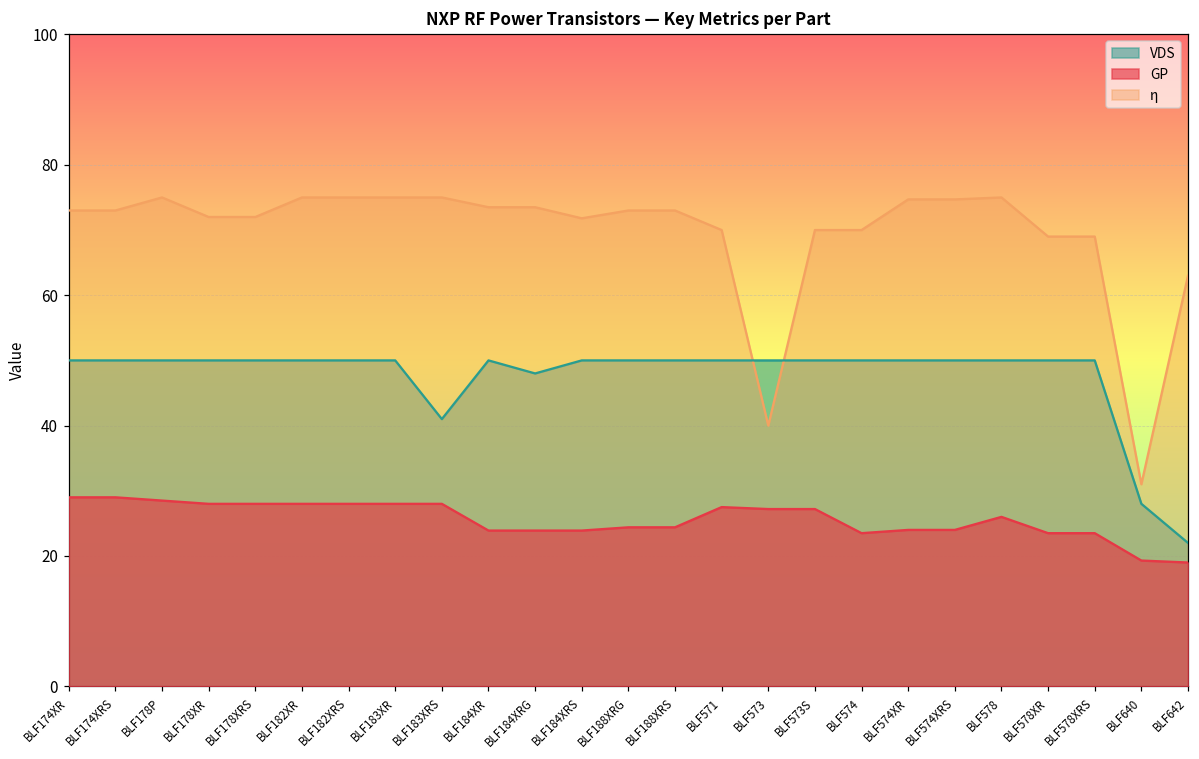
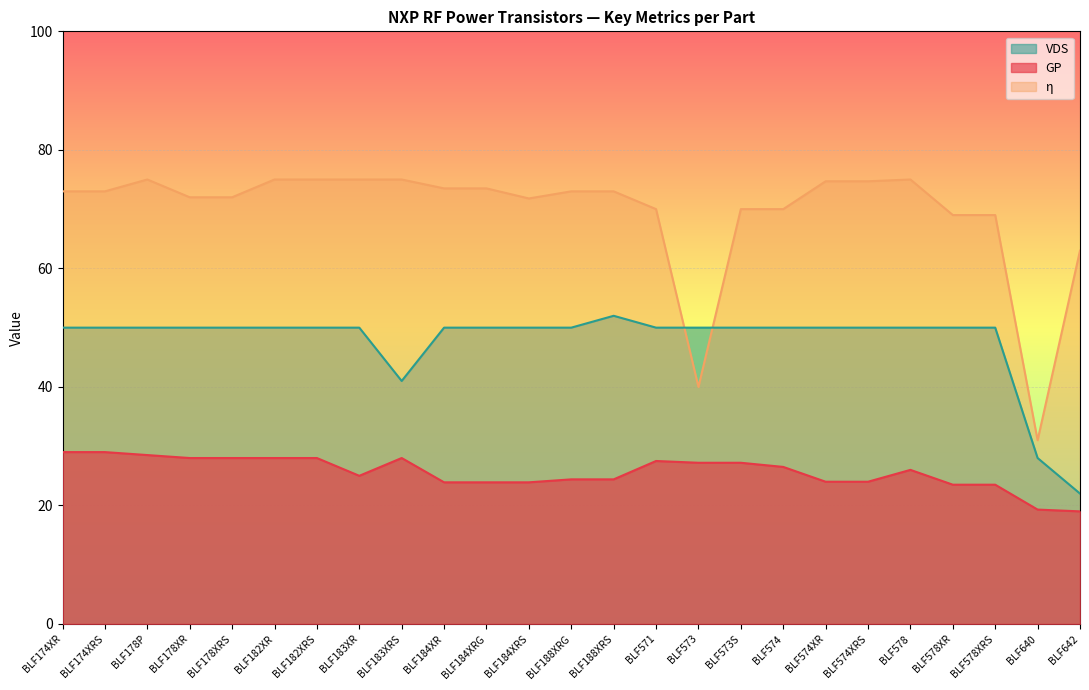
  {
    "VDS": {
      "BLF174XR": 50,
      "BLF174XRS": 50,
      "BLF178P": 50,
      "BLF178XR": 50,
      "BLF178XRS": 50,
      "BLF182XR": 50,
      "BLF182XRS": 50,
      "BLF183XR": 50,
      "BLF183XRS": 41,
      "BLF184XR": 50,
-     "BLF184XRG": 48,
+     "BLF184XRG": 50,
      "BLF184XRS": 50,
      "BLF188XRG": 50,
-     "BLF188XRS": 50,
+     "BLF188XRS": 52,
      "BLF571": 50,
      "BLF573": 50,
      "BLF573S": 50,
      "BLF574": 50,
      "BLF574XR": 50,
      "BLF574XRS": 50,
      "BLF578": 50,
      "BLF578XR": 50,
      "BLF578XRS": 50,
      "BLF640": 28,
      "BLF642": 22
    },
    "GP": {
      "BLF174XR": 29,
      "BLF174XRS": 29,
      "BLF178P": 29,
      "BLF178XR": 28,
      "BLF178XRS": 28,
      "BLF182XR": 28,
      "BLF182XRS": 28,
-     "BLF183XR": 28,
+     "BLF183XR": 25,
      "BLF183XRS": 28,
      "BLF184XR": 24,
      "BLF184XRG": 24,
      "BLF184XRS": 24,
      "BLF188XRG": 24,
      "BLF188XRS": 24,
      "BLF571": 28,
      "BLF573": 27,
      "BLF573S": 27,
-     "BLF574": 24,
+     "BLF574": 27,
      "BLF574XR": 24,
      "BLF574XRS": 24,
      "BLF578": 26,
      "BLF578XR": 24,
      "BLF578XRS": 24,
      "BLF640": 19,
      "BLF642": 19
    },
    "η": {
      "BLF174XR": 73,
      "BLF174XRS": 73,
      "BLF178P": 75,
      "BLF178XR": 72,
      "BLF178XRS": 72,
      "BLF182XR": 75,
      "BLF182XRS": 75,
      "BLF183XR": 75,
      "BLF183XRS": 75,
      "BLF184XR": 74,
      "BLF184XRG": 74,
      "BLF184XRS": 72,
      "BLF188XRG": 73,
      "BLF188XRS": 73,
      "BLF571": 70,
      "BLF573": 40,
      "BLF573S": 70,
      "BLF574": 70,
      "BLF574XR": 75,
      "BLF574XRS": 75,
      "BLF578": 75,
      "BLF578XR": 69,
      "BLF578XRS": 69,
      "BLF640": 31,
      "BLF642": 63
    }
  }
